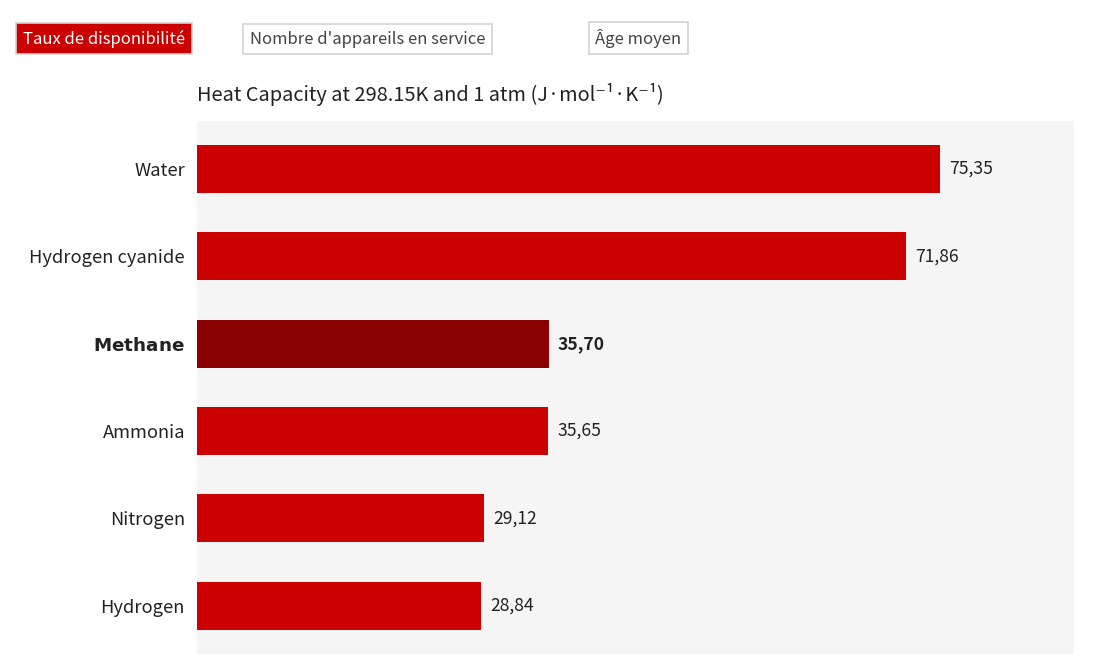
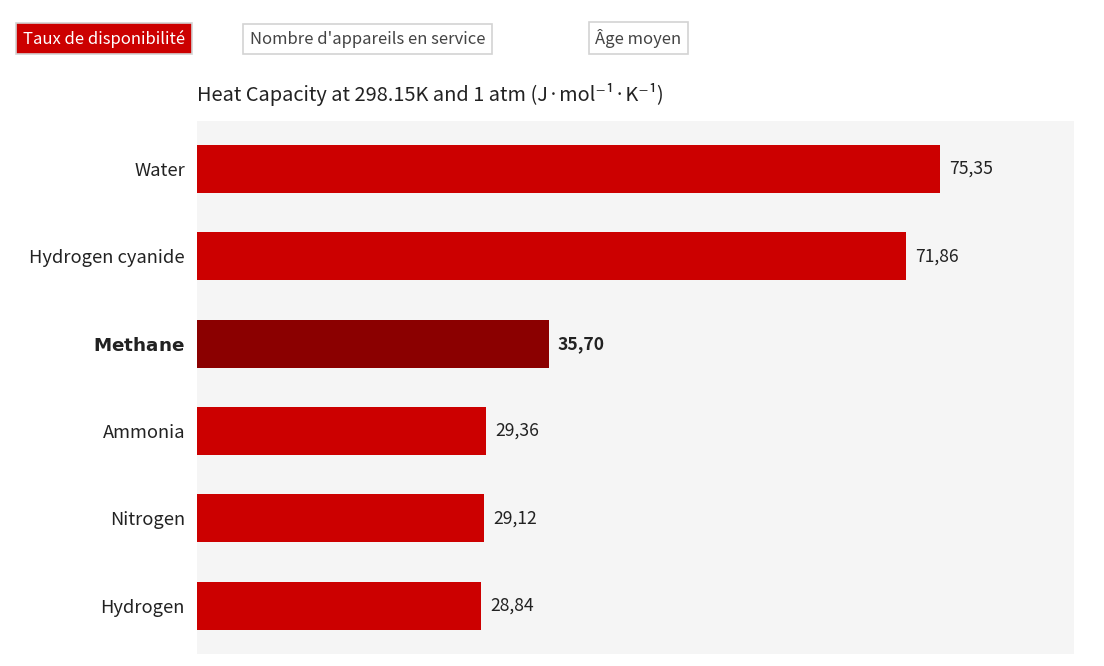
  {
-   "Ammonia": "35,65"
+   "Ammonia": "29,36"
  }
